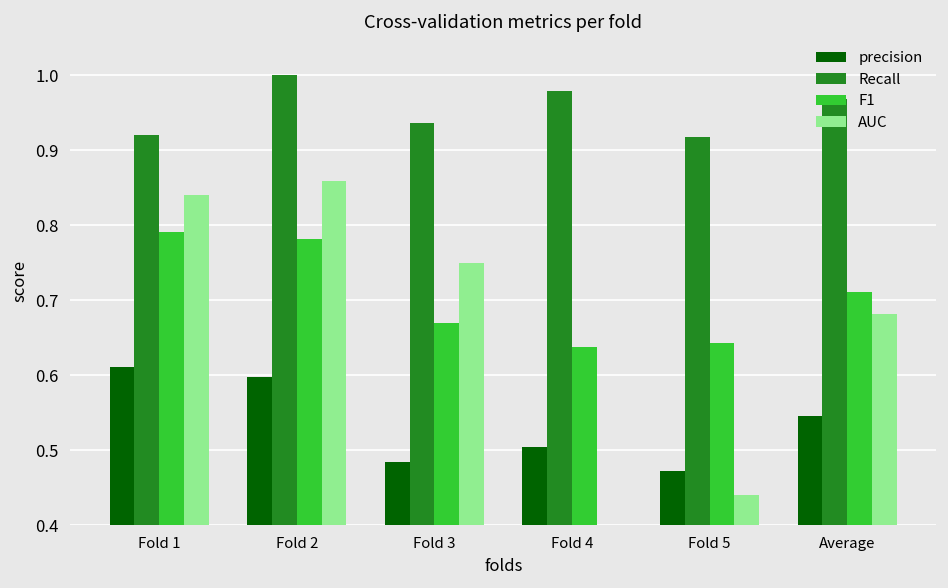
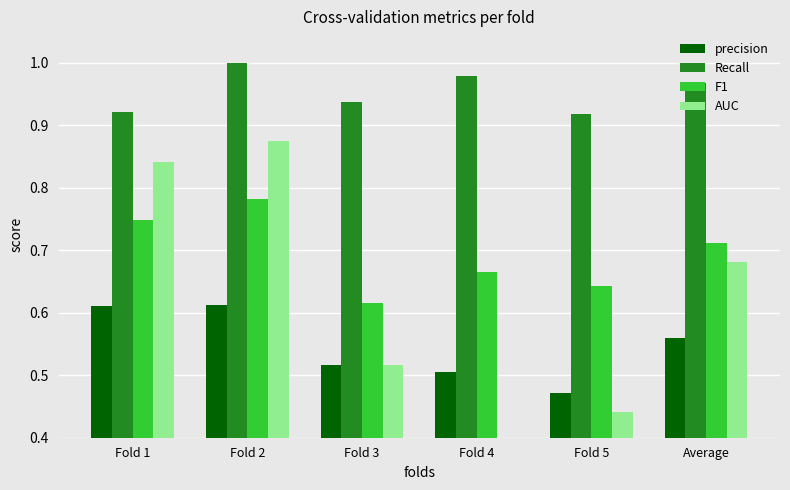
  {
    "precision": {
      "Fold 1": 0.61,
-     "Fold 2": 0.60,
-     "Fold 3": 0.48,
+     "Fold 2": 0.61,
+     "Fold 3": 0.52,
      "Fold 4": 0.50,
      "Fold 5": 0.47,
-     "Average": 0.55
+     "Average": 0.56
    },
    "Recall": {
      "Fold 1": 0.92,
      "Fold 2": 1.00,
      "Fold 3": 0.94,
      "Fold 4": 0.98,
      "Fold 5": 0.92,
      "Average": 0.97
    },
    "F1": {
-     "Fold 1": 0.79,
+     "Fold 1": 0.75,
      "Fold 2": 0.78,
-     "Fold 3": 0.67,
-     "Fold 4": 0.64,
+     "Fold 3": 0.62,
+     "Fold 4": 0.67,
      "Fold 5": 0.64,
      "Average": 0.71
    },
    "AUC": {
      "Fold 1": 0.84,
-     "Fold 2": 0.86,
-     "Fold 3": 0.75,
+     "Fold 2": 0.87,
+     "Fold 3": 0.52,
      "Fold 5": 0.44,
      "Average": 0.68
    }
  }
